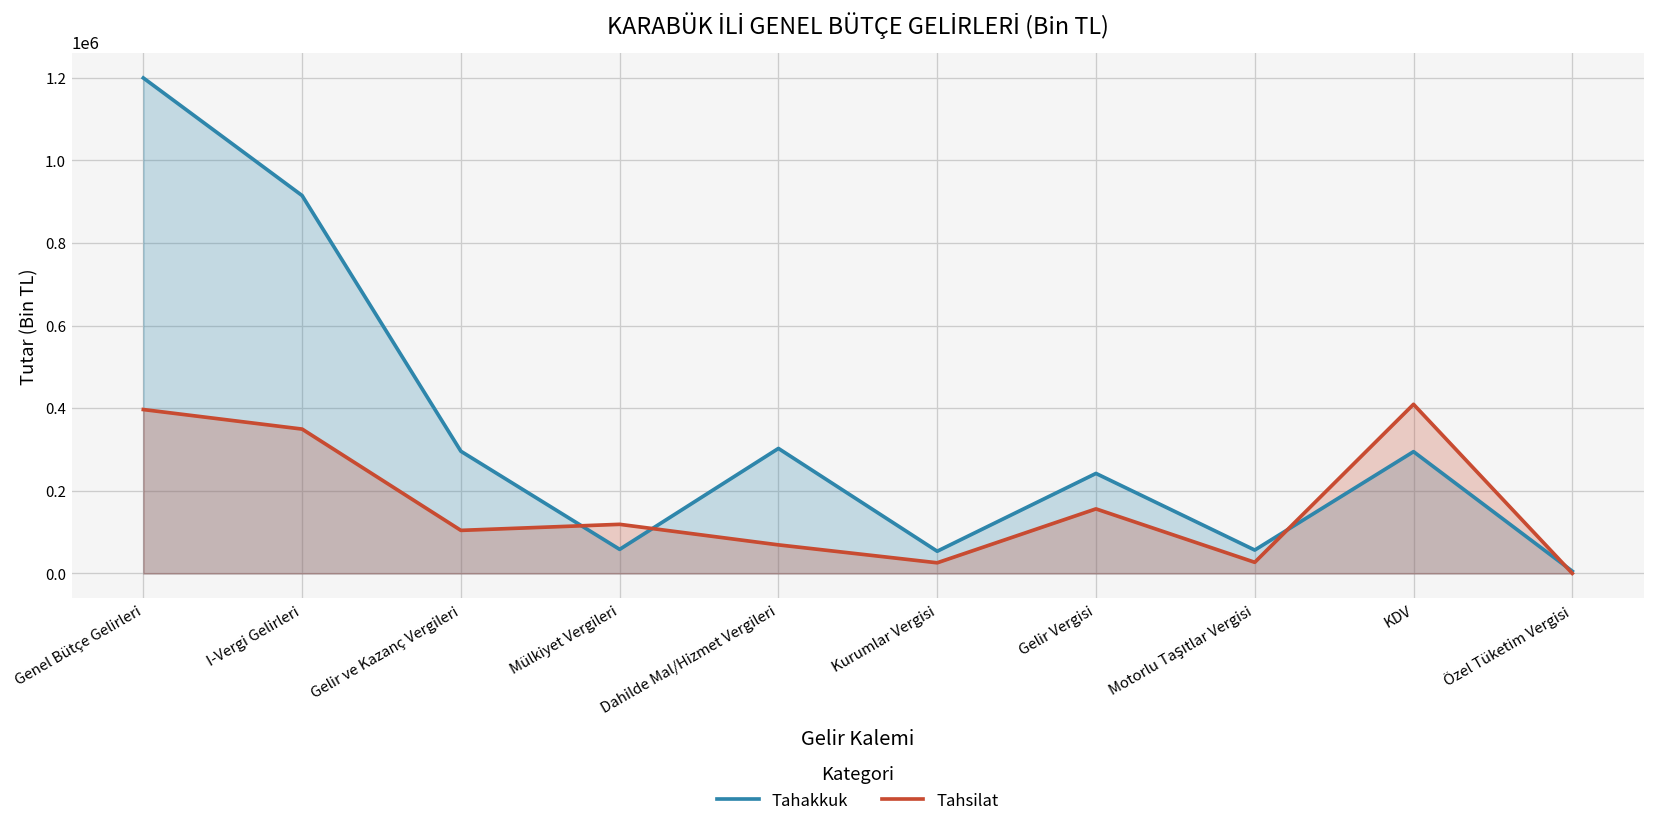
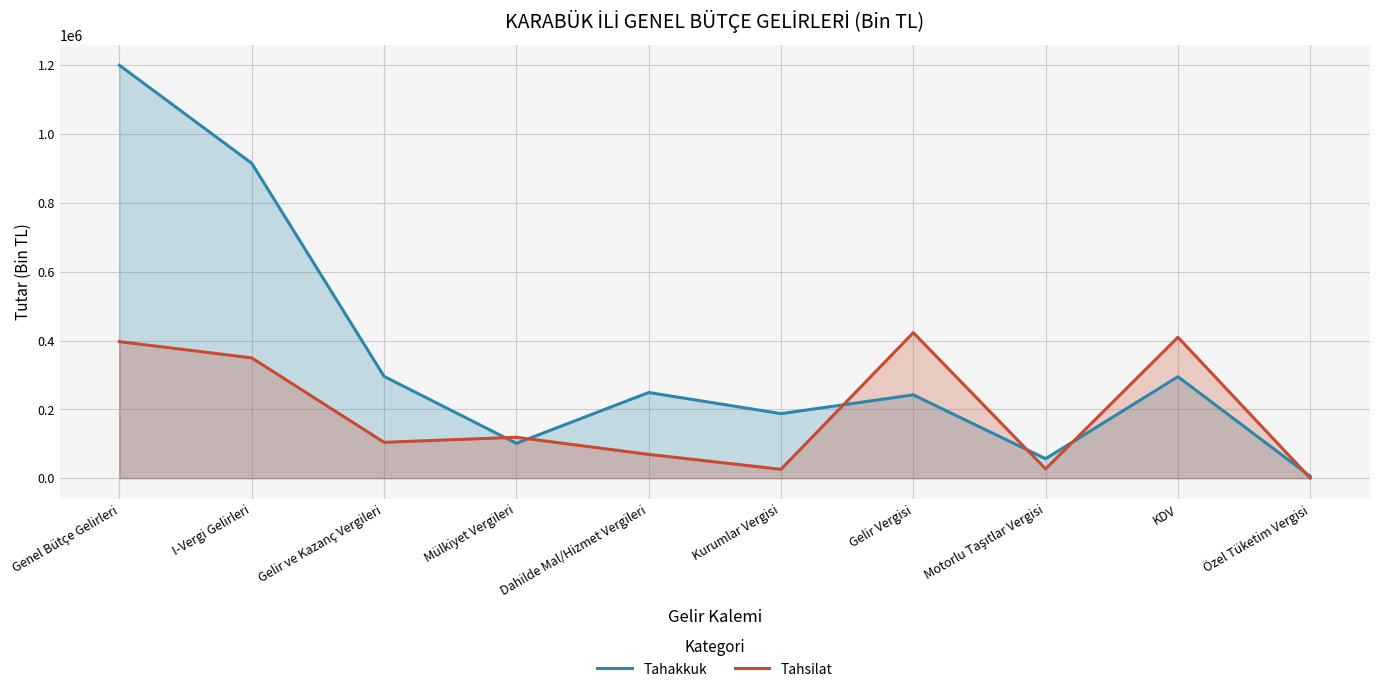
  {
    "Tahakkuk": {
      "Genel Bütçe Gelirleri": 1200000,
      "I-Vergi Gelirleri": 910000,
      "Gelir ve Kazanç Vergileri": 300000,
-     "Mülkiyet Vergileri": 60000,
-     "Dahilde Mal/Hizmet Vergileri": 300000,
-     "Kurumlar Vergisi": 50000,
+     "Mülkiyet Vergileri": 100000,
+     "Dahilde Mal/Hizmet Vergileri": 250000,
+     "Kurumlar Vergisi": 190000,
      "Gelir Vergisi": 240000,
      "Motorlu Taşıtlar Vergisi": 60000,
      "KDV": 290000
    },
    "Tahsilat": {
      "Genel Bütçe Gelirleri": 400000,
      "I-Vergi Gelirleri": 350000,
      "Gelir ve Kazanç Vergileri": 100000,
      "Mülkiyet Vergileri": 120000,
      "Dahilde Mal/Hizmet Vergileri": 70000,
      "Kurumlar Vergisi": 30000,
-     "Gelir Vergisi": 160000,
+     "Gelir Vergisi": 420000,
      "Motorlu Taşıtlar Vergisi": 30000,
      "KDV": 410000
    }
  }
